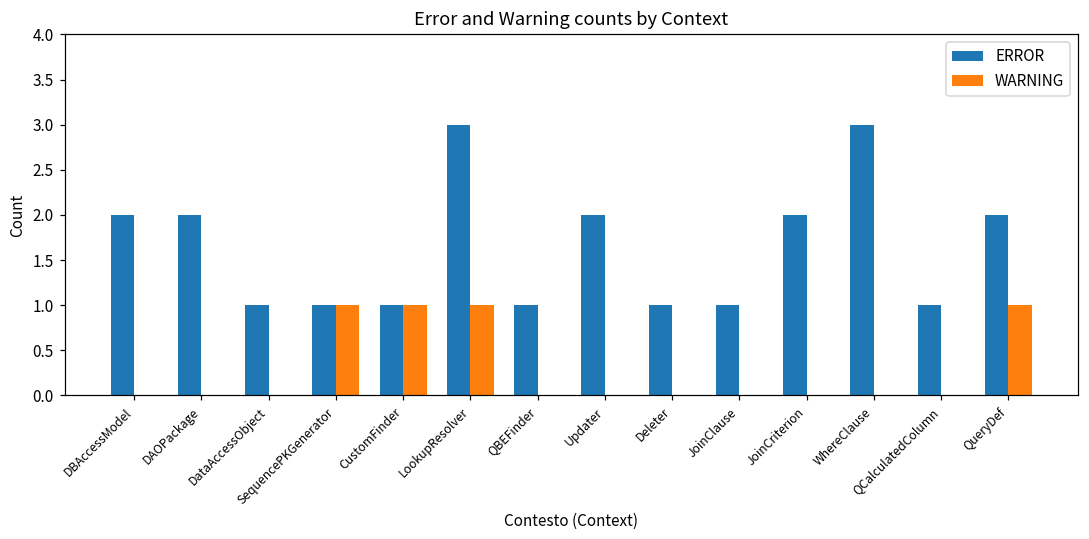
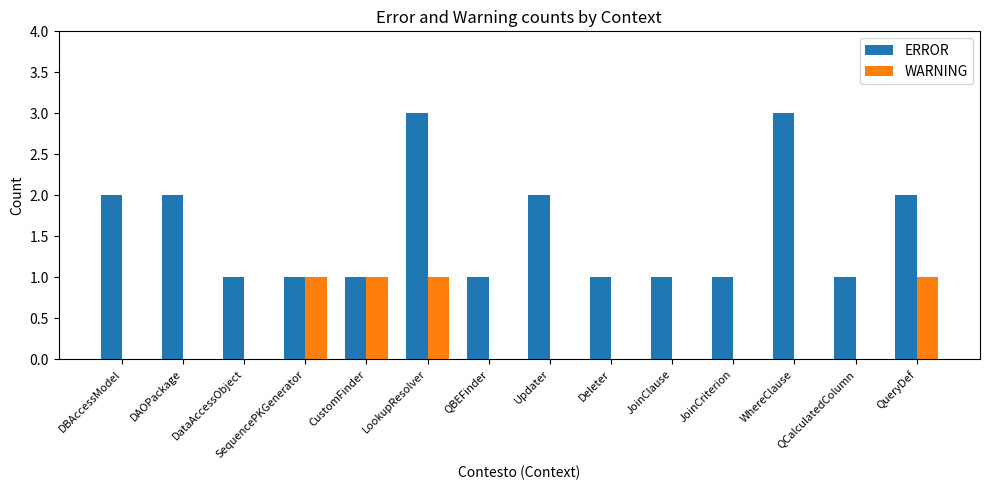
  {
    "ERROR": {
      "DBAccessModel": 2,
      "DAOPackage": 2,
      "DataAccessObject": 1,
      "SequencePKGenerator": 1,
      "CustomFinder": 1,
      "LookupResolver": 3,
      "QBEFinder": 1,
      "Updater": 2,
      "Deleter": 1,
      "JoinClause": 1,
-     "JoinCriterion": 2,
+     "JoinCriterion": 1,
      "WhereClause": 3,
      "QCalculatedColumn": 1,
      "QueryDef": 2
    },
    "WARNING": {
      "DBAccessModel": 0,
      "DAOPackage": 0,
      "DataAccessObject": 0,
      "SequencePKGenerator": 1,
      "CustomFinder": 1,
      "LookupResolver": 1,
      "QBEFinder": 0,
      "Updater": 0,
      "Deleter": 0,
      "JoinClause": 0,
      "JoinCriterion": 0,
      "WhereClause": 0,
      "QCalculatedColumn": 0,
      "QueryDef": 1
    }
  }
